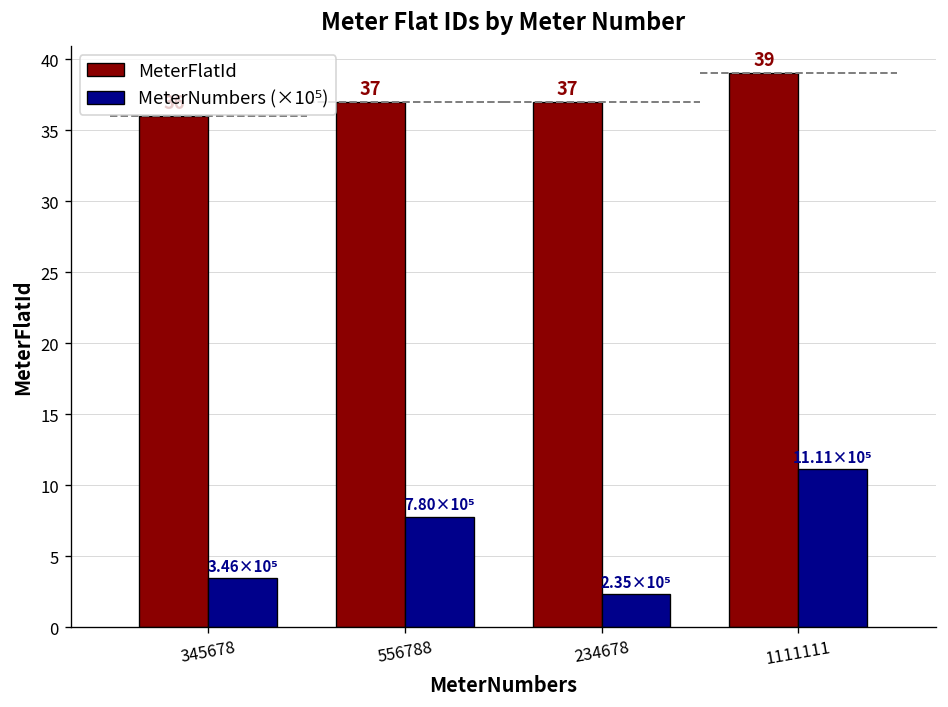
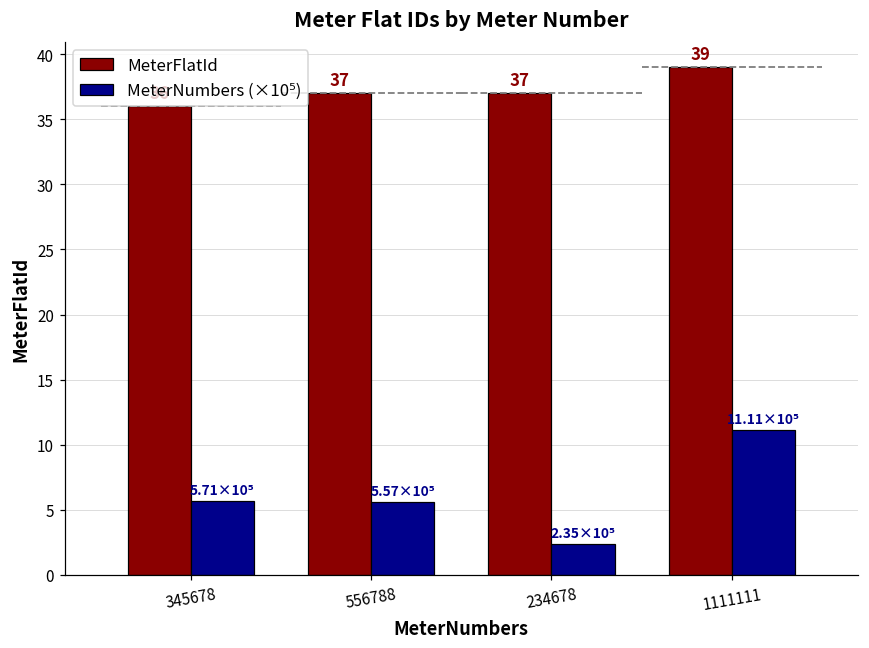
  {
    "MeterFlatId": {
      "556788": "37",
      "234678": "37",
      "1111111": "39"
    },
    "MeterNumbers (×10⁵)": {
-     "345678": "3.46×10⁵",
-     "556788": "7.80×10⁵",
+     "345678": "5.71×10⁵",
+     "556788": "5.57×10⁵",
      "234678": "2.35×10⁵",
      "1111111": "11.11×10⁵"
    }
  }
